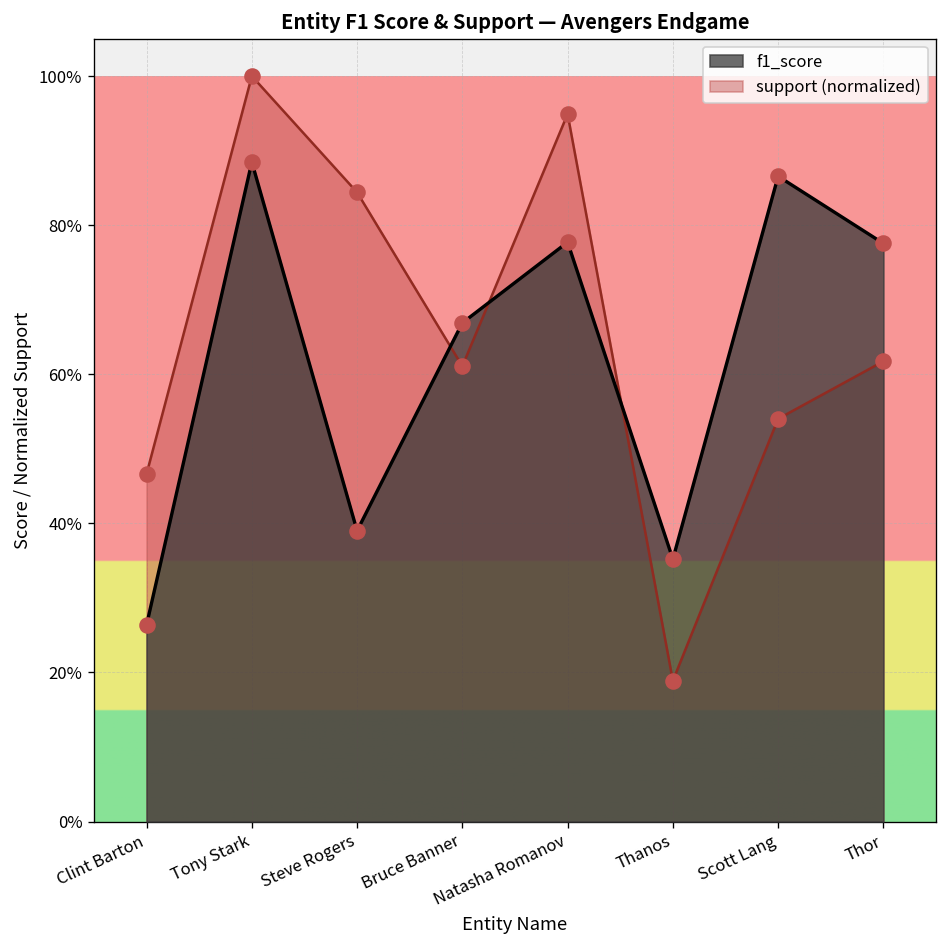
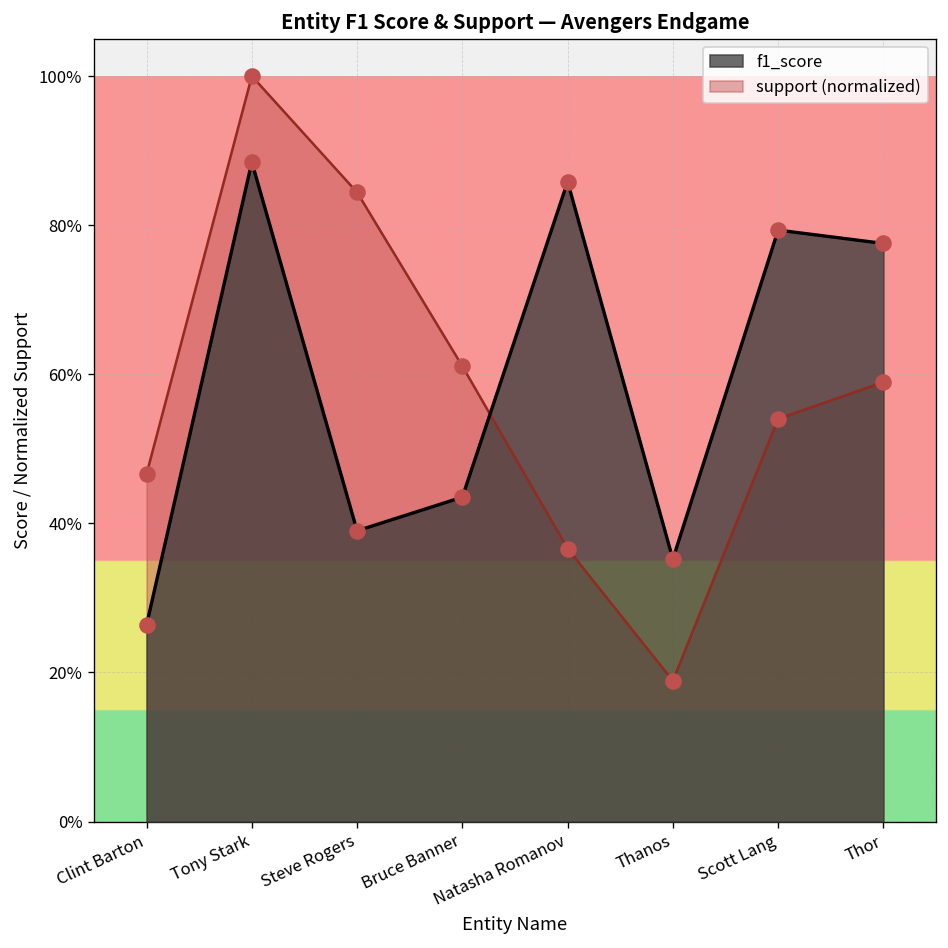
  {
    "f1_score": {
      "Clint Barton": "26%",
      "Tony Stark": "88%",
      "Steve Rogers": "39%",
-     "Bruce Banner": "67%",
-     "Natasha Romanov": "78%",
+     "Bruce Banner": "44%",
+     "Natasha Romanov": "86%",
      "Thanos": "35%",
-     "Scott Lang": "87%",
+     "Scott Lang": "79%",
      "Thor": "78%"
    },
    "support (normalized)": {
      "Clint Barton": "47%",
      "Tony Stark": "100%",
      "Steve Rogers": "84%",
      "Bruce Banner": "61%",
-     "Natasha Romanov": "95%",
+     "Natasha Romanov": "37%",
      "Thanos": "19%",
      "Scott Lang": "54%",
-     "Thor": "62%"
+     "Thor": "59%"
    }
  }
